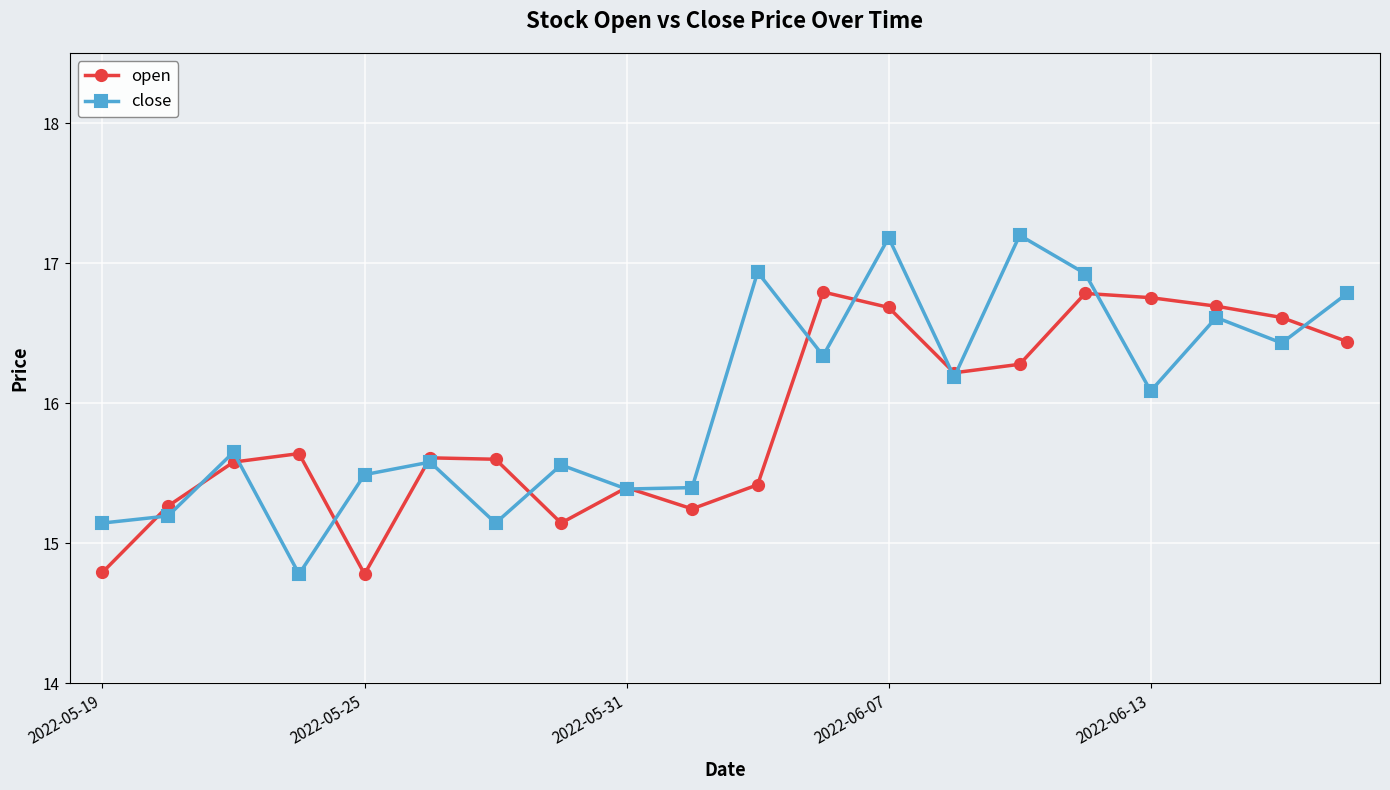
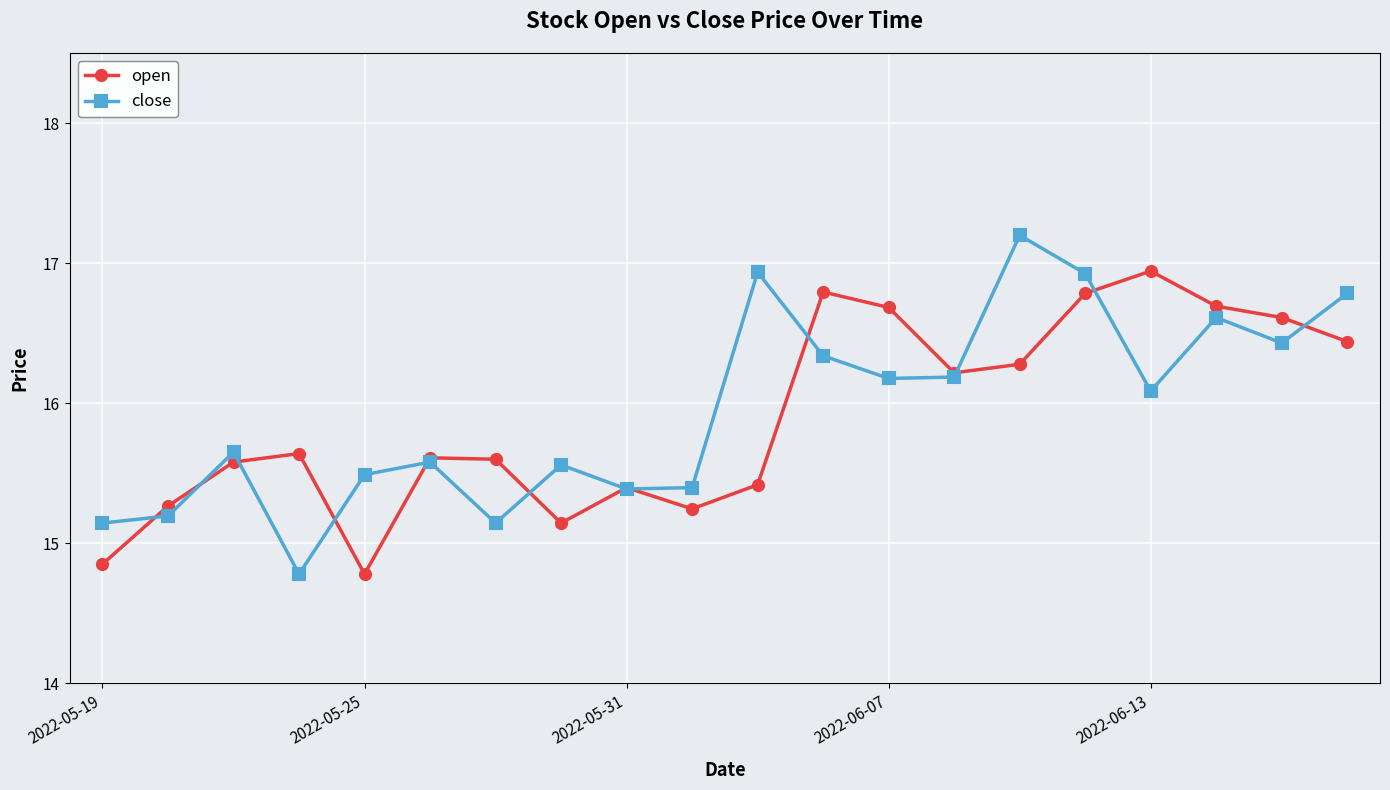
  {
    "open": {
-     "2022-05-19": 14.79,
+     "2022-05-19": 14.85,
      "2022-05-25": 14.78,
      "2022-06-07": 16.68,
-     "2022-06-13": 16.75
+     "2022-06-13": 16.94
    },
    "close": {
      "2022-05-19": 15.15,
      "2022-05-25": 15.49,
-     "2022-06-07": 17.18,
+     "2022-06-07": 16.18,
      "2022-06-13": 16.09
    }
  }
